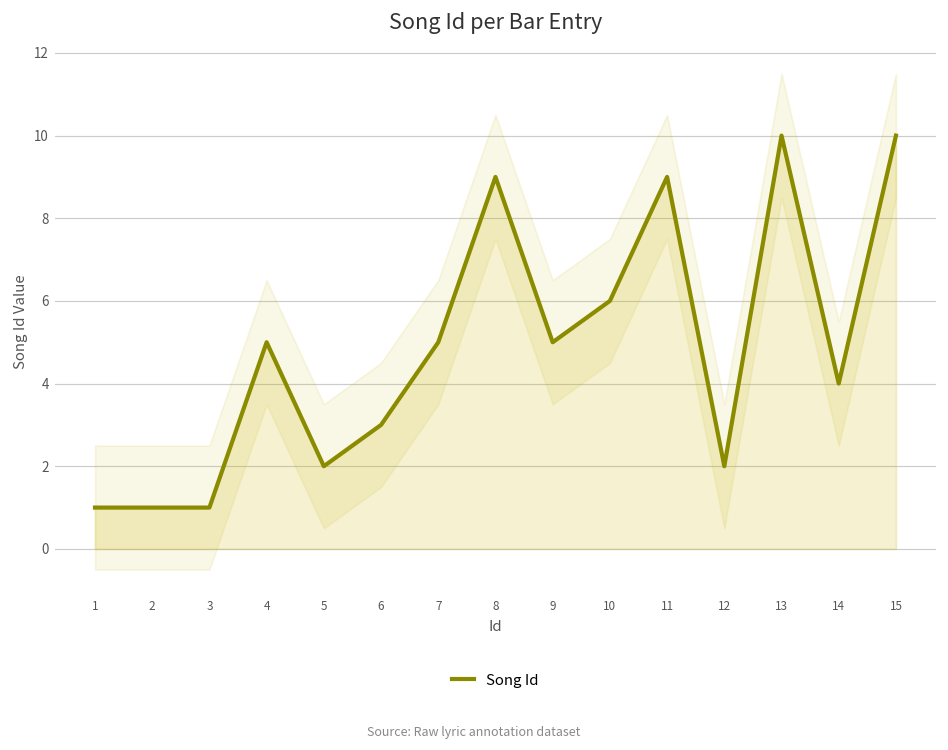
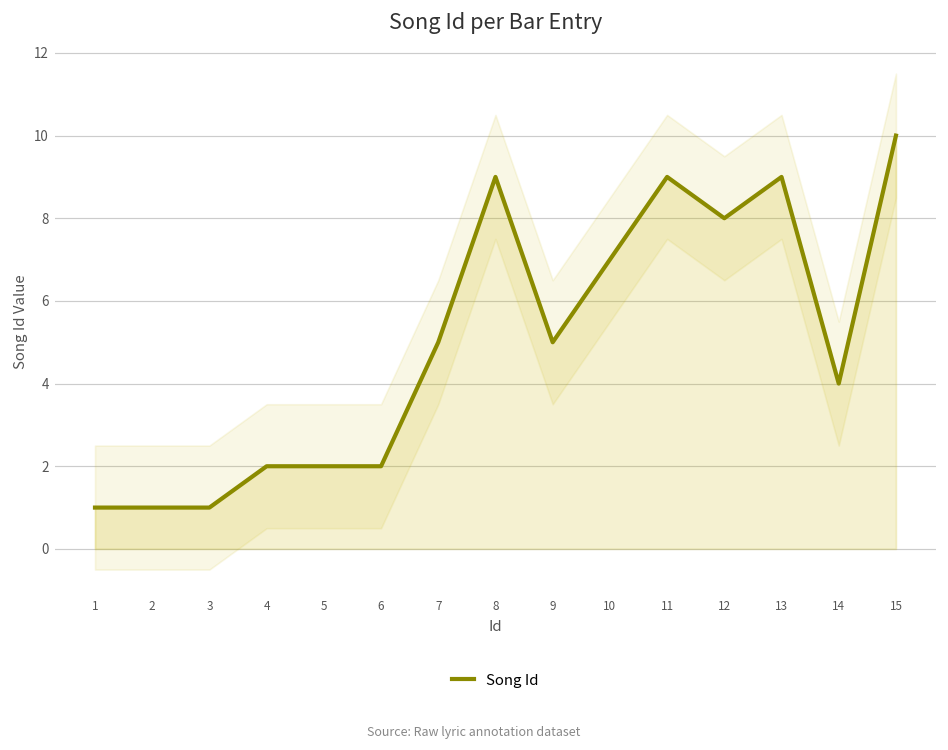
  {
    "Song Id": {
      "1": 1,
      "2": 1,
      "3": 1,
-     "4": 5,
+     "4": 2,
      "5": 2,
-     "6": 3,
+     "6": 2,
      "7": 5,
      "8": 9,
      "9": 5,
-     "10": 6,
+     "10": 7,
      "11": 9,
-     "12": 2,
-     "13": 10,
+     "12": 8,
+     "13": 9,
      "14": 4,
      "15": 10
    }
  }
